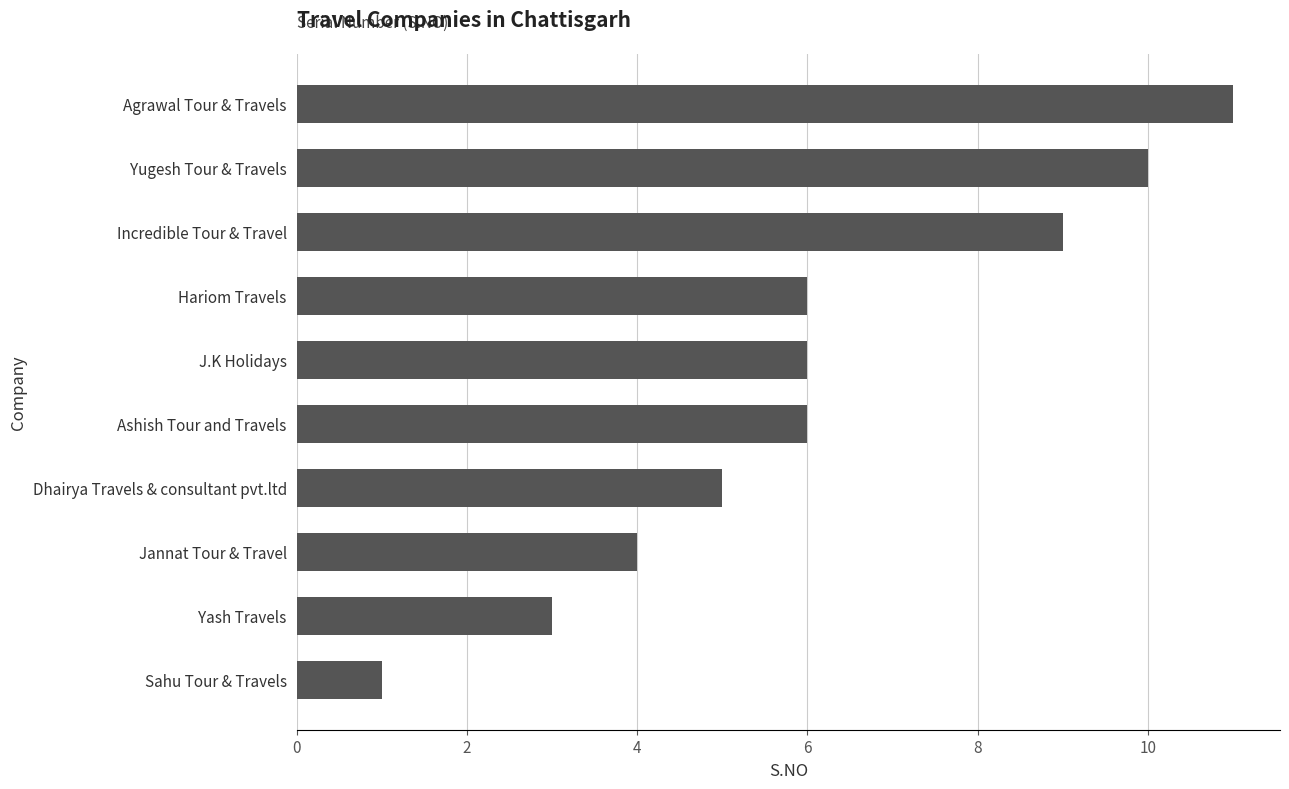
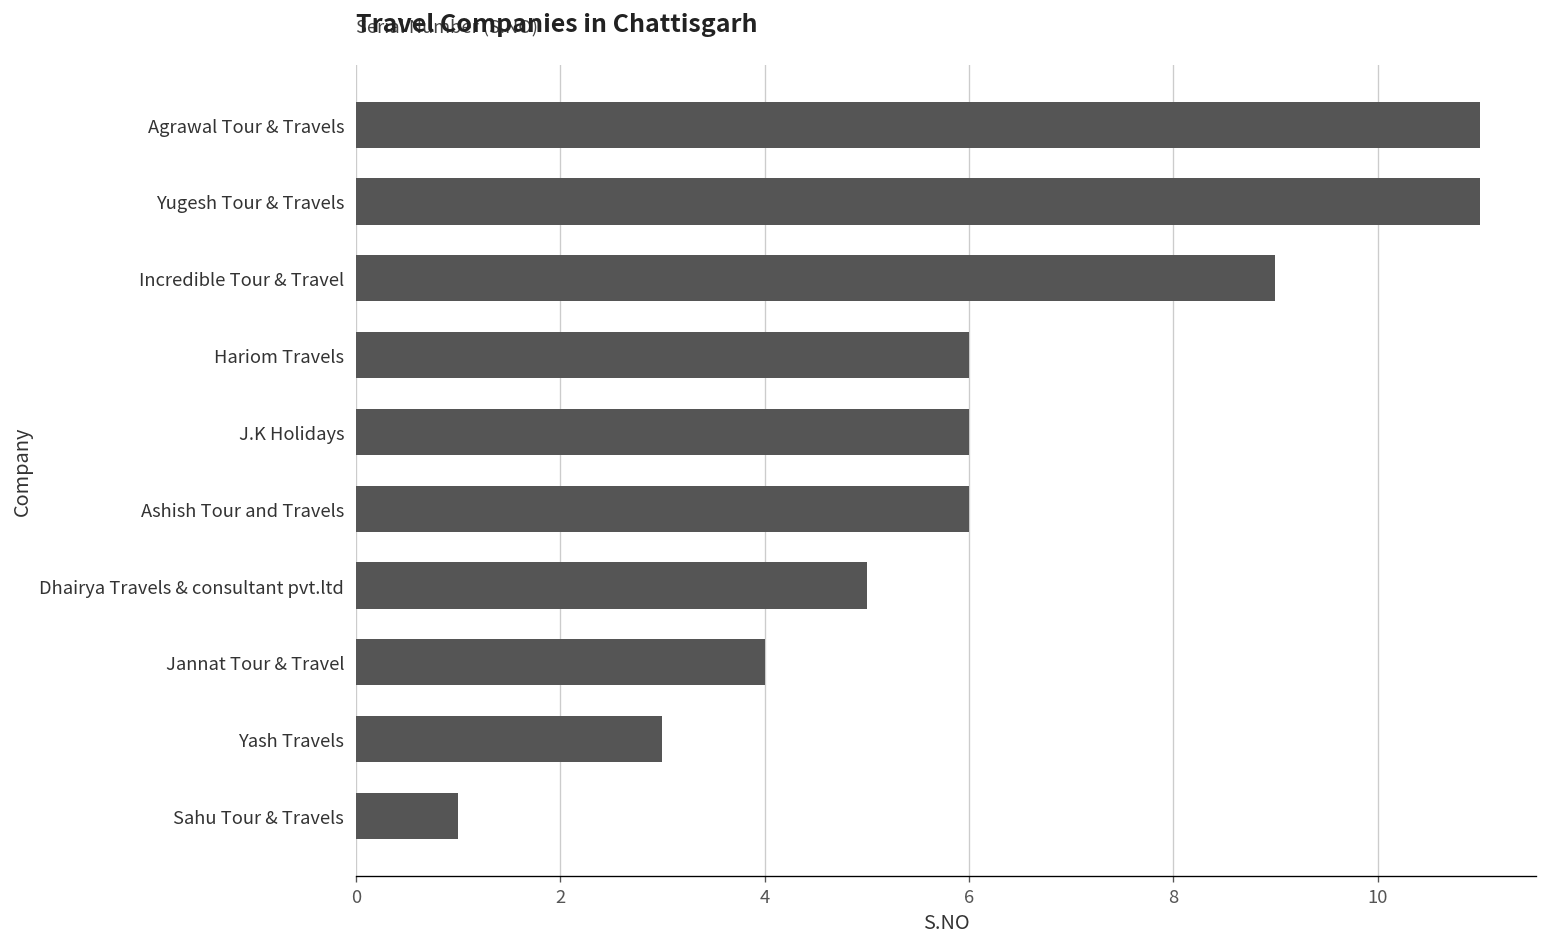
  {
    "Agrawal Tour & Travels": 11,
-   "Yugesh Tour & Travels": 10,
+   "Yugesh Tour & Travels": 11,
    "Incredible Tour & Travel": 9,
    "Hariom Travels": 6,
    "J.K Holidays": 6,
    "Ashish Tour and Travels": 6,
    "Dhairya Travels & consultant pvt.ltd": 5,
    "Jannat Tour & Travel": 4,
    "Yash Travels": 3,
    "Sahu Tour & Travels": 1
  }
